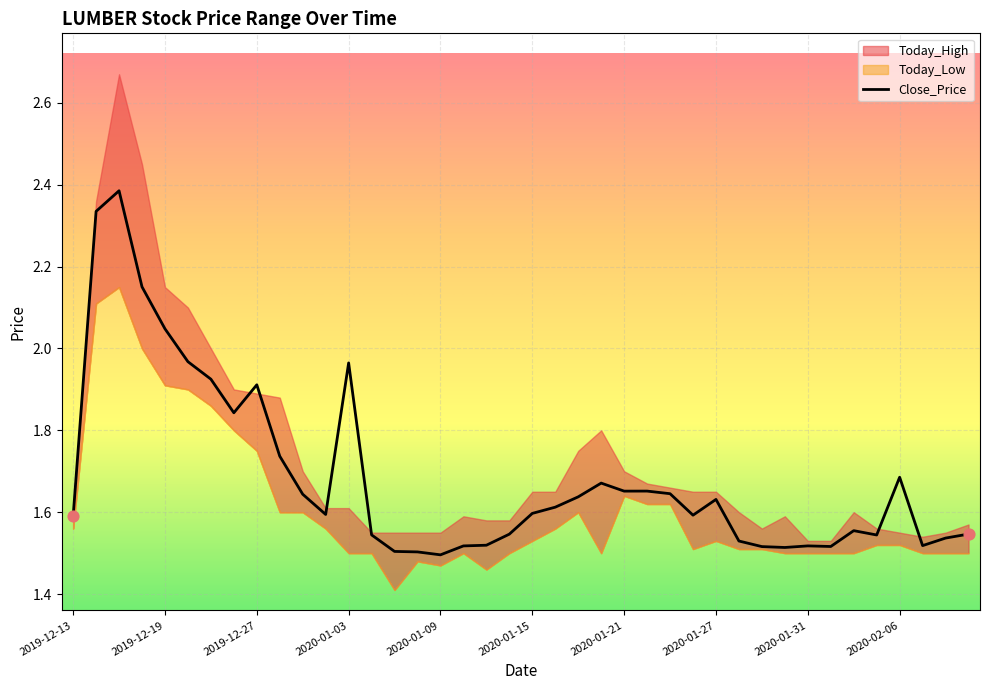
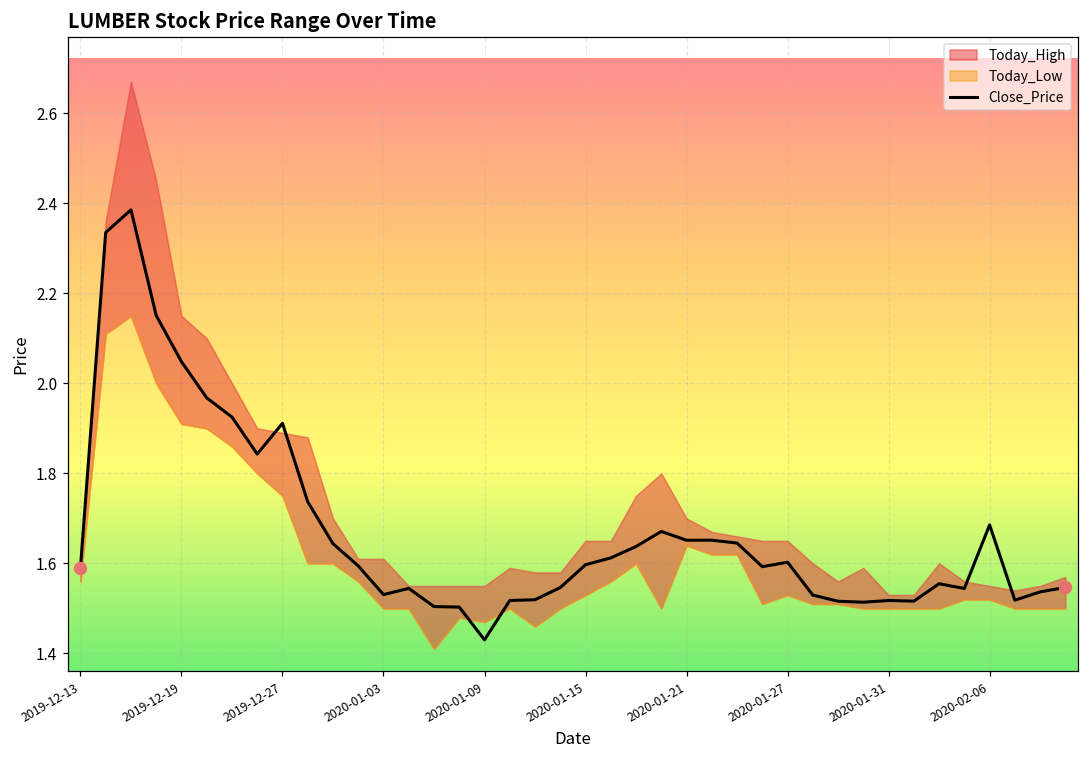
  {
    "Close_Price": {
      "2019-12-19": 2.05,
      "2019-12-27": 1.91,
-     "2020-01-03": 1.96,
-     "2020-01-09": 1.50,
+     "2020-01-03": 1.53,
+     "2020-01-09": 1.43,
      "2020-01-15": 1.60,
      "2020-01-21": 1.65,
-     "2020-01-27": 1.63,
+     "2020-01-27": 1.60,
      "2020-01-31": 1.52,
      "2020-02-06": 1.69
    }
  }
